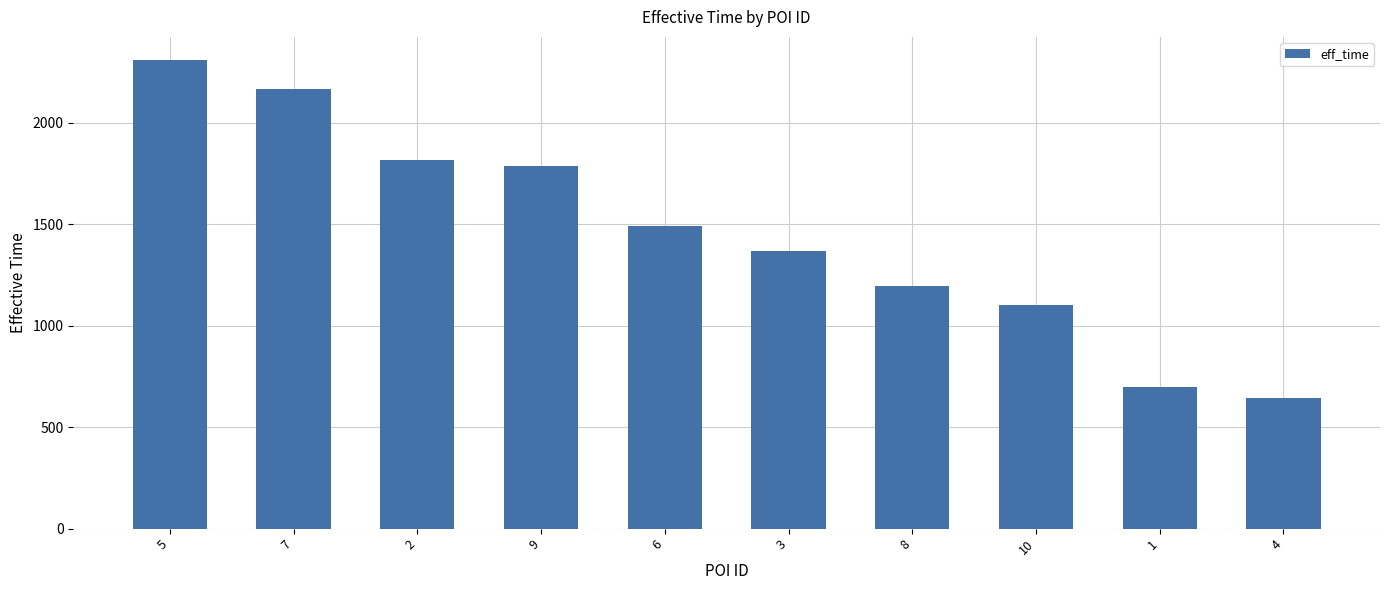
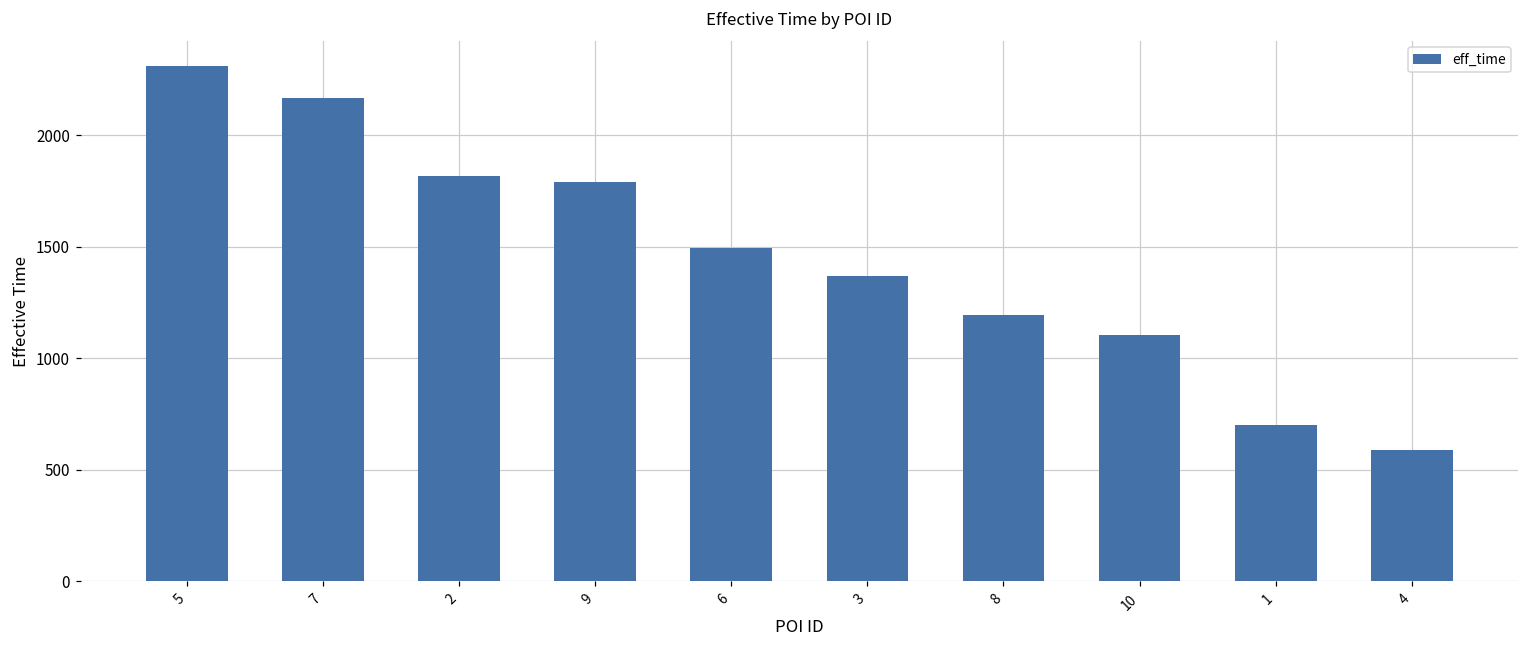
  {
    "5": 2310,
    "7": 2170,
    "2": 1820,
    "9": 1790,
    "6": 1490,
    "3": 1370,
    "8": 1190,
    "10": 1100,
    "1": 700,
-   "4": 650
+   "4": 590
  }
